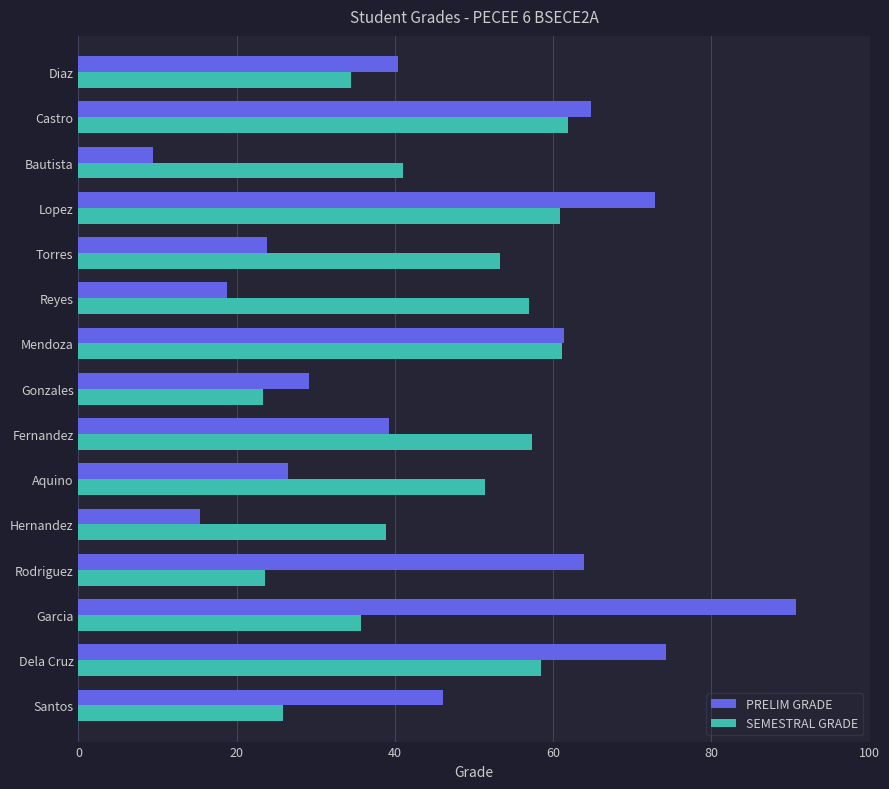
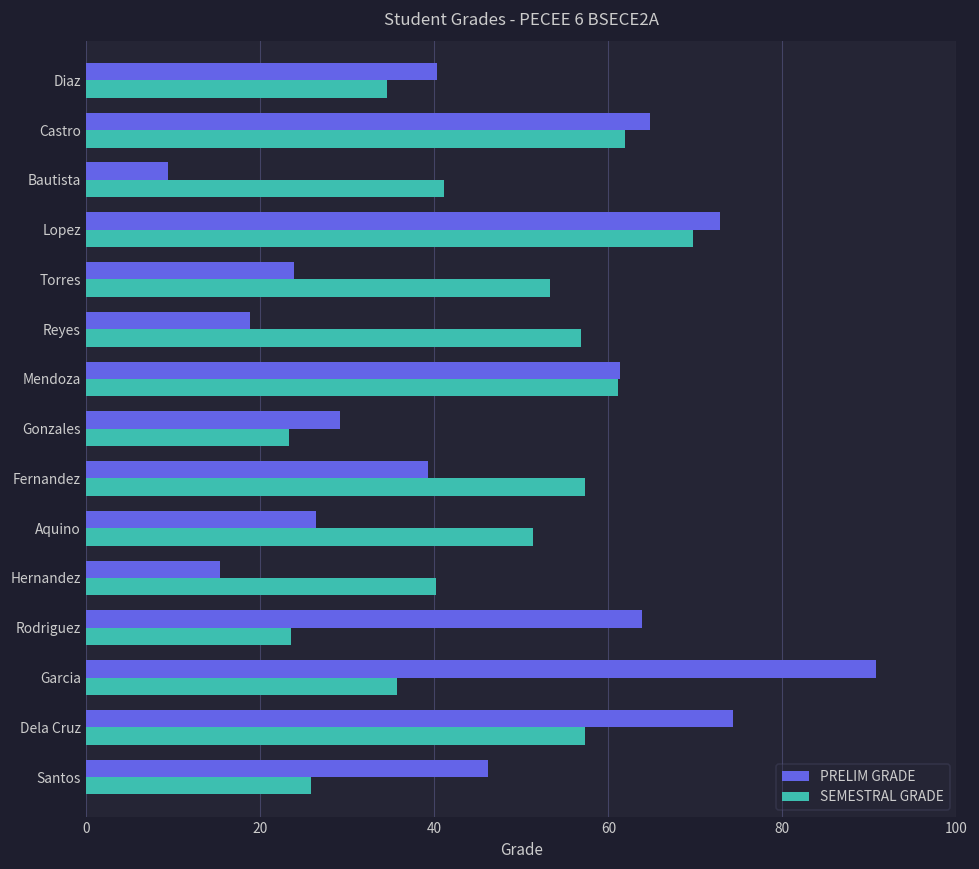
  {
    "PRELIM GRADE": {
      "Diaz": 40,
      "Castro": 65,
      "Bautista": 9,
      "Lopez": 73,
      "Torres": 24,
      "Reyes": 19,
      "Mendoza": 61,
      "Gonzales": 29,
      "Fernandez": 39,
      "Aquino": 26,
      "Hernandez": 15,
      "Rodriguez": 64,
      "Garcia": 91,
      "Dela Cruz": 74,
      "Santos": 46
    },
    "SEMESTRAL GRADE": {
      "Diaz": 35,
      "Castro": 62,
      "Bautista": 41,
-     "Lopez": 61,
+     "Lopez": 70,
      "Torres": 53,
      "Reyes": 57,
      "Mendoza": 61,
      "Gonzales": 23,
      "Fernandez": 57,
      "Aquino": 51,
-     "Hernandez": 39,
+     "Hernandez": 40,
      "Rodriguez": 24,
      "Garcia": 36,
-     "Dela Cruz": 58,
+     "Dela Cruz": 57,
      "Santos": 26
    }
  }
